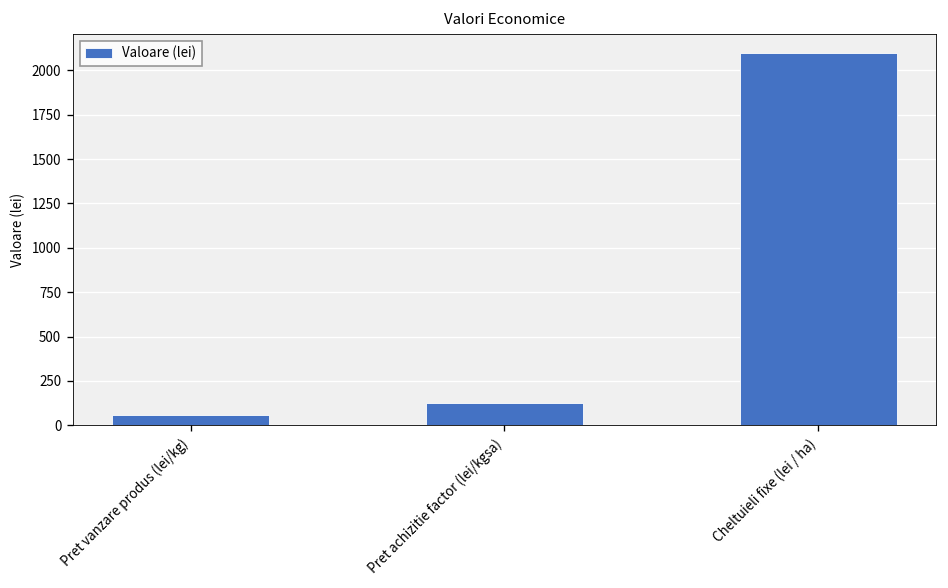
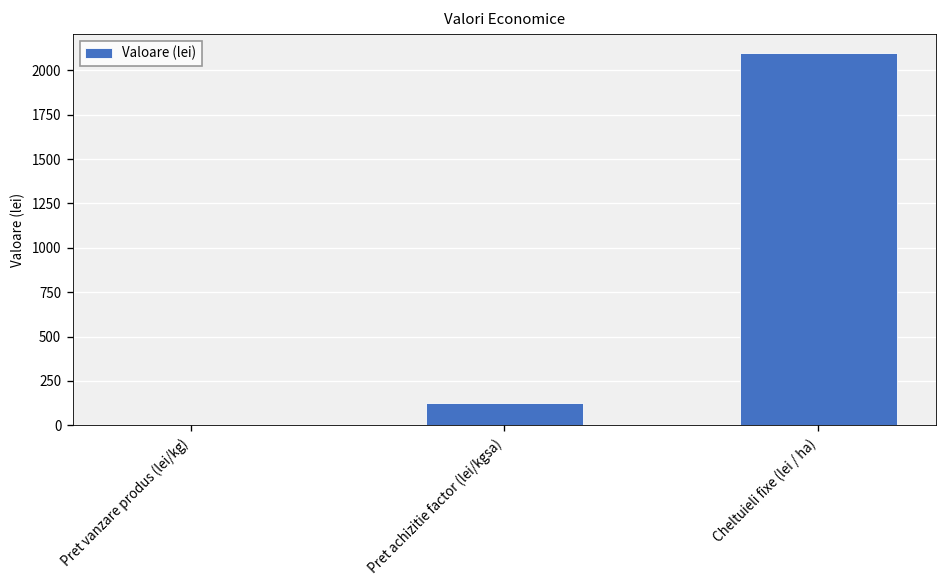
  {
-   "Pret vanzare produs (lei/kg)": 60,
+   "Pret vanzare produs (lei/kg)": 0,
    "Pret achizitie factor (lei/kgsa)": 130,
    "Cheltuieli fixe (lei / ha)": 2100
  }
